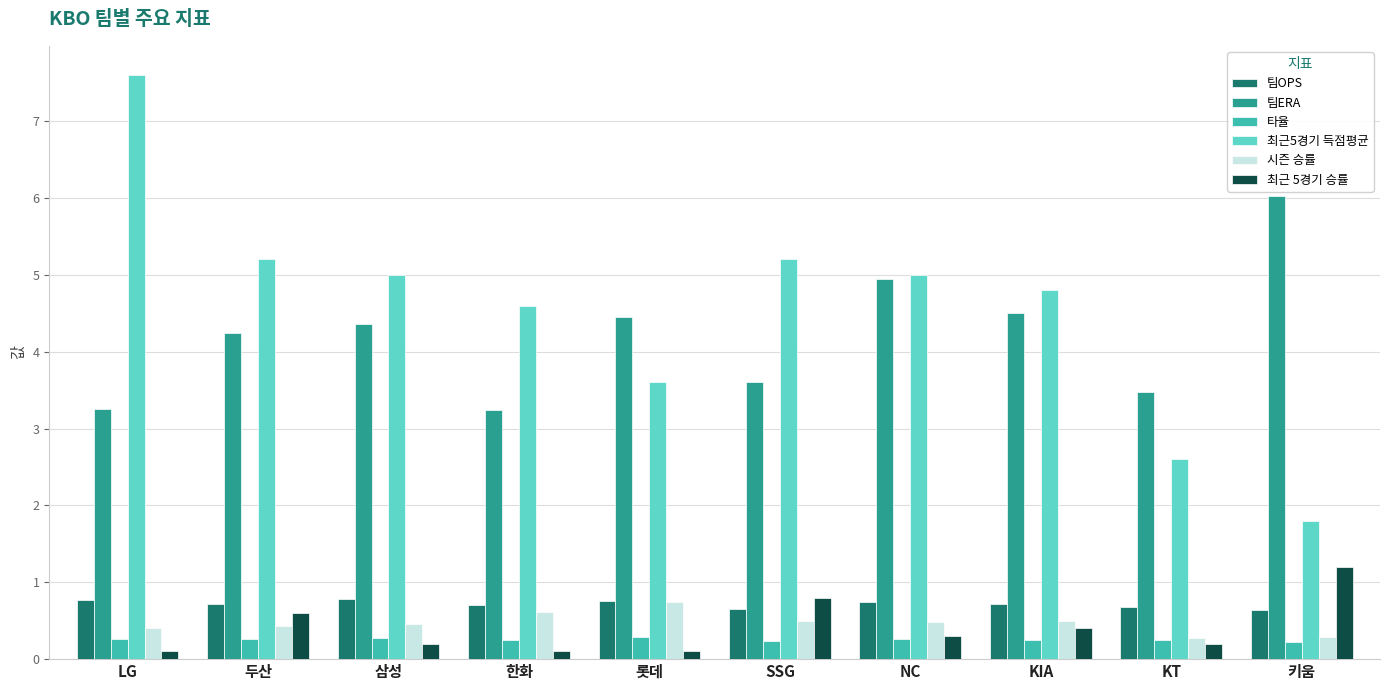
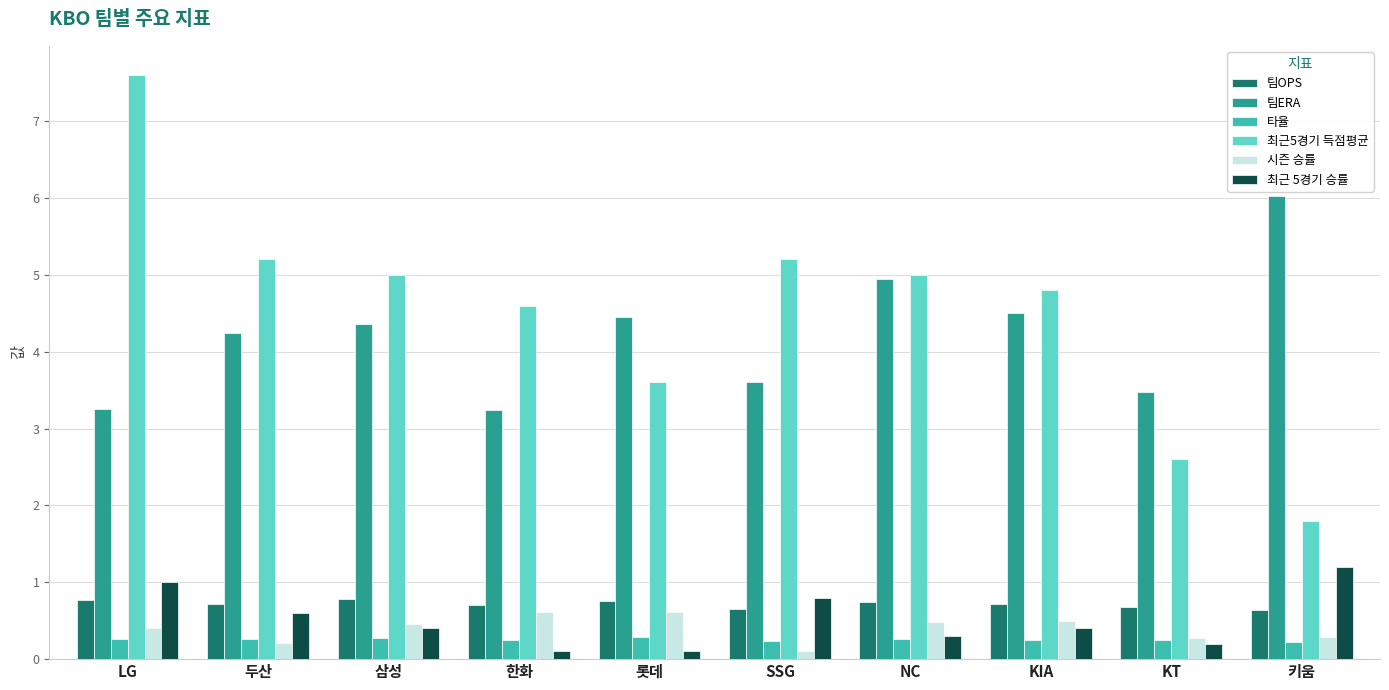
  {
    "시즌 승률": {
      "LG": 0.4,
-     "두산": 0.4,
+     "두산": 0.2,
      "삼성": 0.5,
      "한화": 0.6,
-     "롯데": 0.7,
-     "SSG": 0.5,
+     "롯데": 0.6,
+     "SSG": 0.1,
      "NC": 0.5,
      "KIA": 0.5,
      "KT": 0.3,
      "키움": 0.3
    },
    "최근 5경기 승률": {
-     "LG": 0.1,
+     "LG": 1.0,
      "두산": 0.6,
-     "삼성": 0.2,
+     "삼성": 0.4,
      "한화": 0.1,
      "롯데": 0.1,
      "SSG": 0.8,
      "NC": 0.3,
      "KIA": 0.4,
      "KT": 0.2,
      "키움": 1.2
    }
  }
